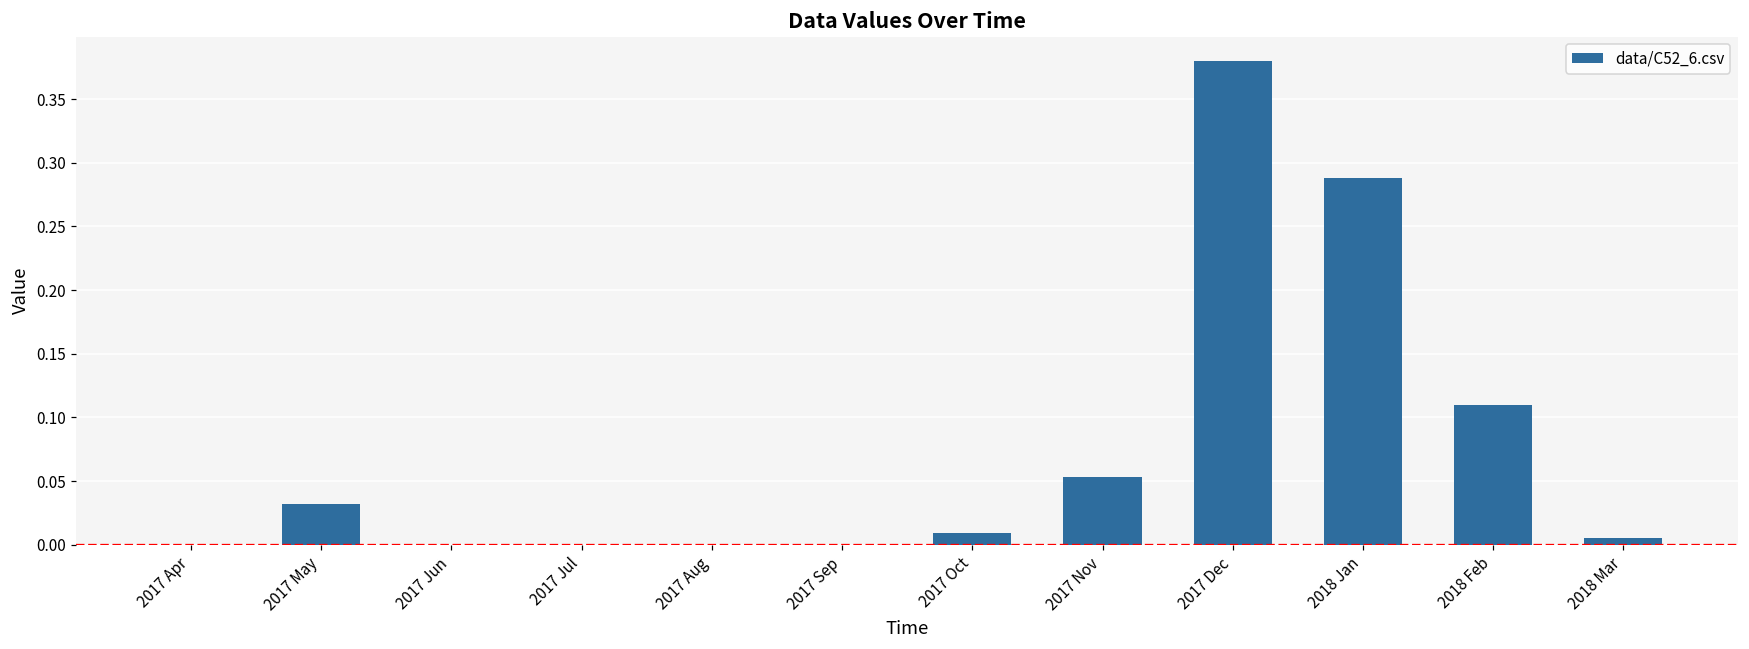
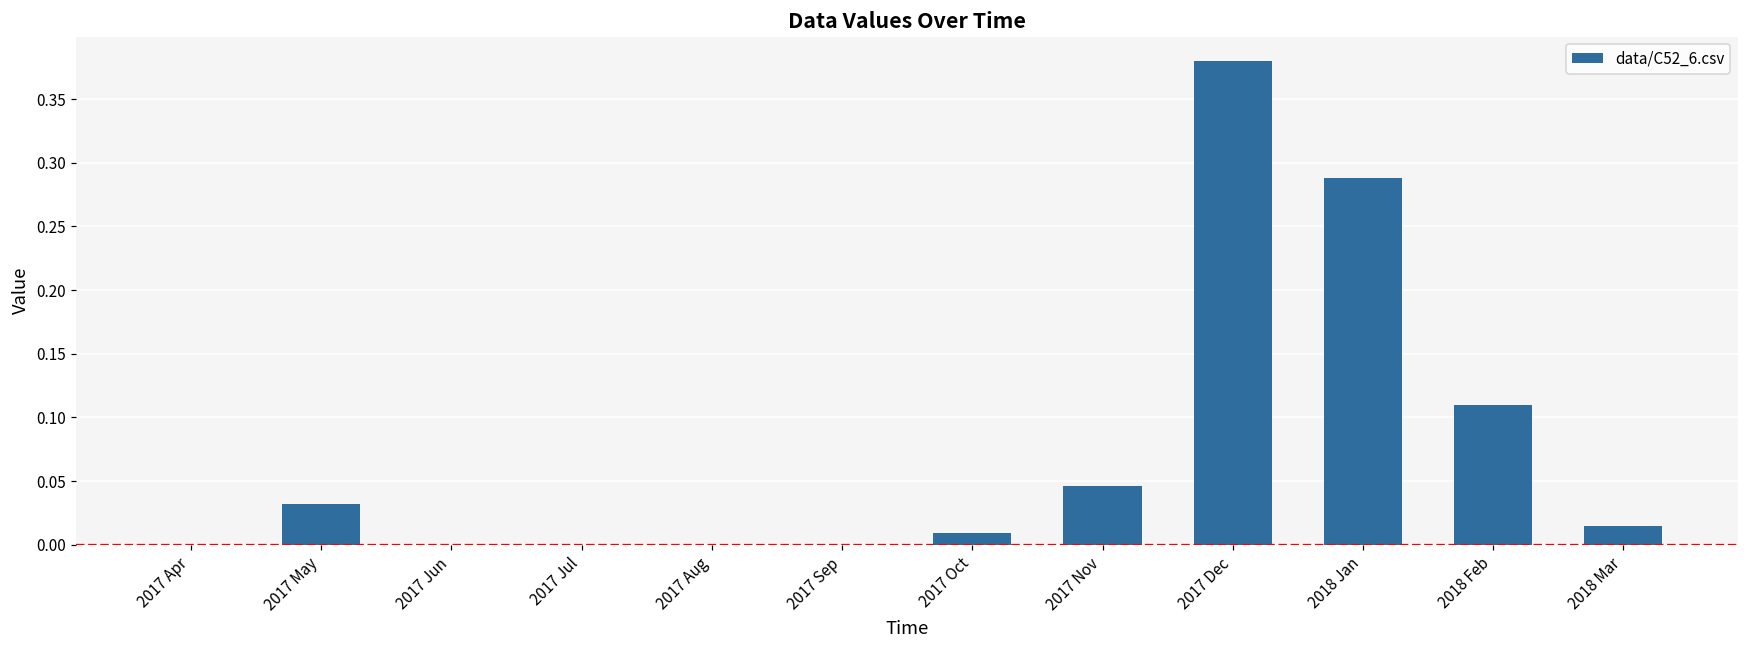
  {
    "2017 Apr": 0.000,
    "2017 May": 0.032,
    "2017 Jun": 0.000,
    "2017 Jul": 0.000,
    "2017 Aug": 0.000,
    "2017 Sep": 0.000,
    "2017 Oct": 0.009,
-   "2017 Nov": 0.053,
+   "2017 Nov": 0.046,
    "2017 Dec": 0.380,
    "2018 Jan": 0.288,
    "2018 Feb": 0.110,
-   "2018 Mar": 0.005
+   "2018 Mar": 0.015
  }
